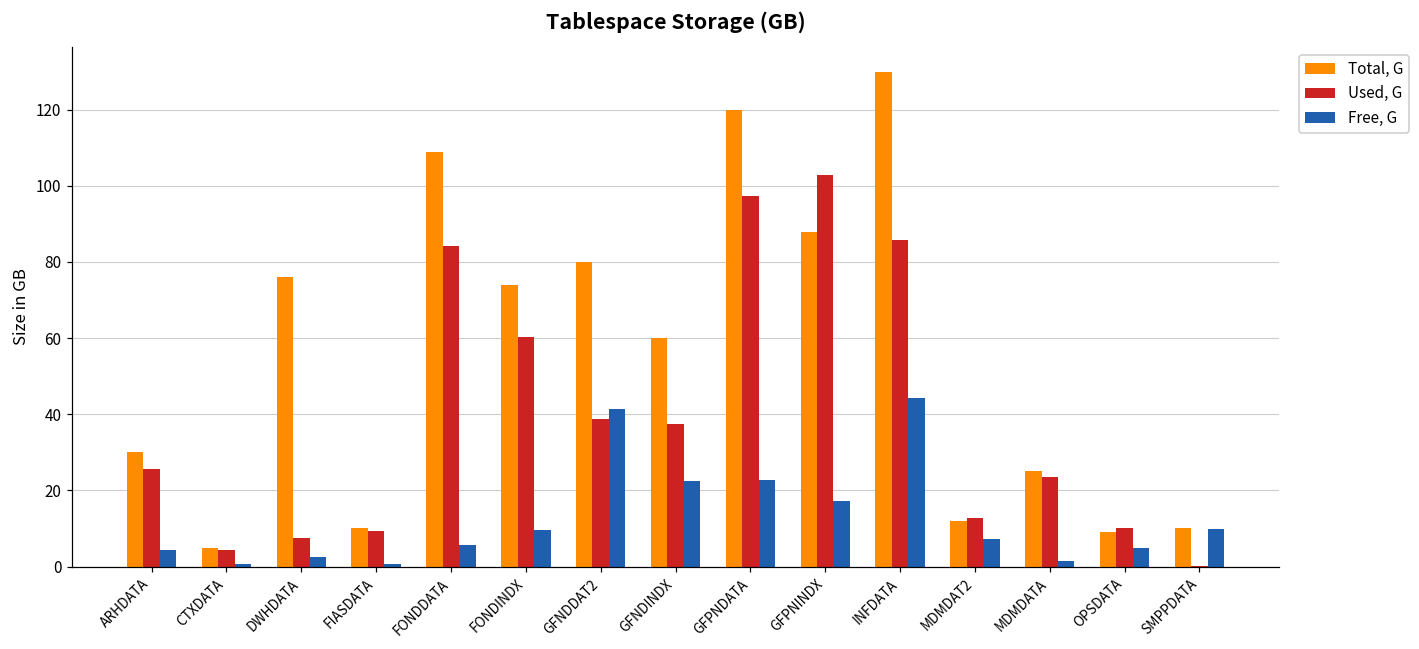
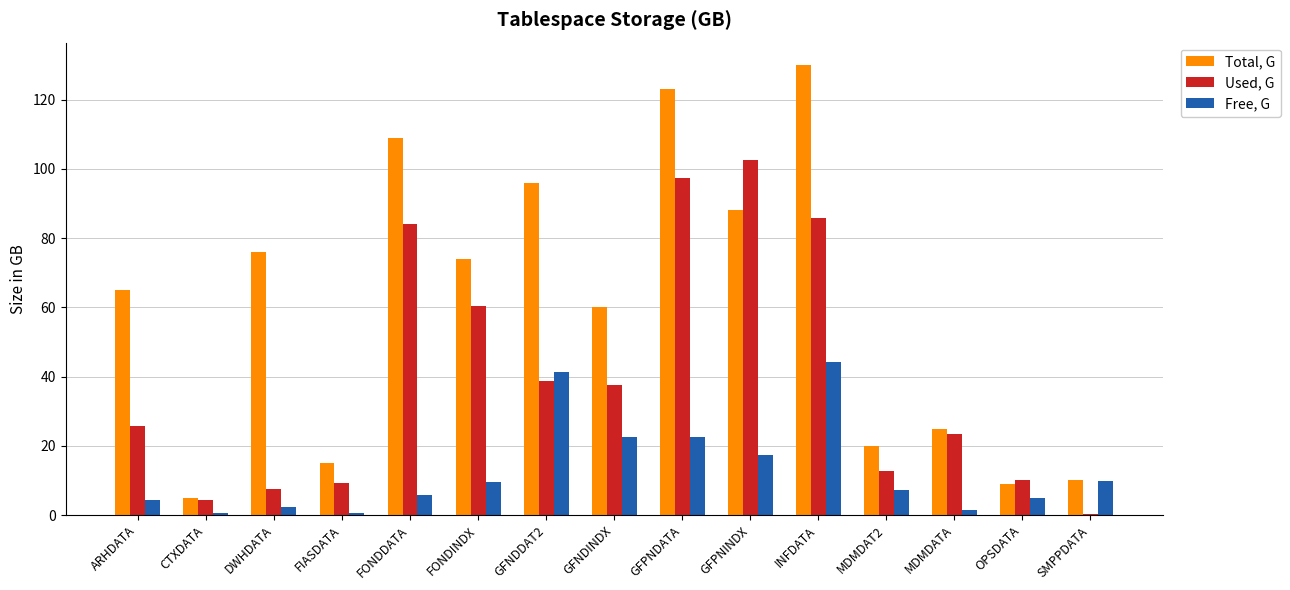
  {
    "Total, G": {
-     "ARHDATA": 30,
+     "ARHDATA": 65,
      "CTXDATA": 5,
      "DWHDATA": 76,
-     "FIASDATA": 10,
+     "FIASDATA": 15,
      "FONDDATA": 109,
      "FONDINDX": 74,
-     "GFNDDAT2": 80,
+     "GFNDDAT2": 96,
      "GFNDINDX": 60,
-     "GFPNDATA": 120,
+     "GFPNDATA": 123,
      "GFPNINDX": 88,
      "INFDATA": 130,
-     "MDMDAT2": 12,
+     "MDMDAT2": 20,
      "MDMDATA": 25,
      "OPSDATA": 9,
      "SMPPDATA": 10
    },
    "Used, G": {
      "ARHDATA": 26,
      "CTXDATA": 4,
      "DWHDATA": 8,
      "FIASDATA": 9,
      "FONDDATA": 84,
      "FONDINDX": 60,
      "GFNDDAT2": 39,
      "GFNDINDX": 37,
      "GFPNDATA": 97,
      "GFPNINDX": 103,
      "INFDATA": 86,
      "MDMDAT2": 13,
      "MDMDATA": 23,
      "OPSDATA": 10
    },
    "Free, G": {
      "ARHDATA": 4,
      "DWHDATA": 2,
      "FONDDATA": 6,
      "FONDINDX": 10,
      "GFNDDAT2": 41,
      "GFNDINDX": 23,
      "GFPNDATA": 23,
      "GFPNINDX": 17,
      "INFDATA": 44,
      "MDMDAT2": 7,
      "MDMDATA": 2,
      "OPSDATA": 5,
      "SMPPDATA": 10
    }
  }
